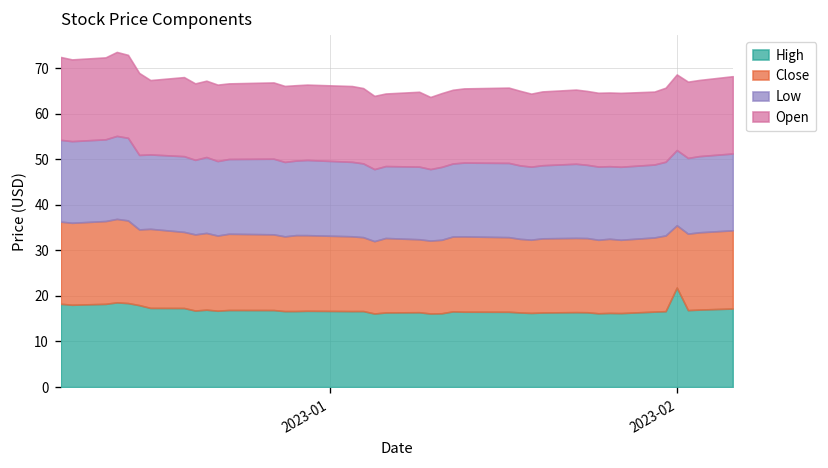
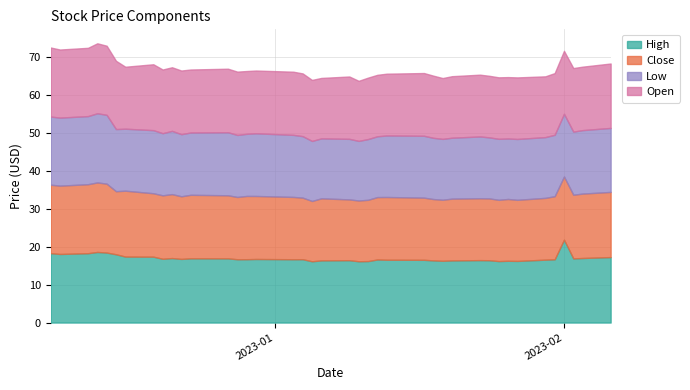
  {
    "High": {
      "2023-02": 22
    },
    "Close": {
-     "2023-02": 14
+     "2023-02": 17
    },
    "Low": {
      "2023-02": 17
    },
    "Open": {
      "2023-02": 17
    }
  }
